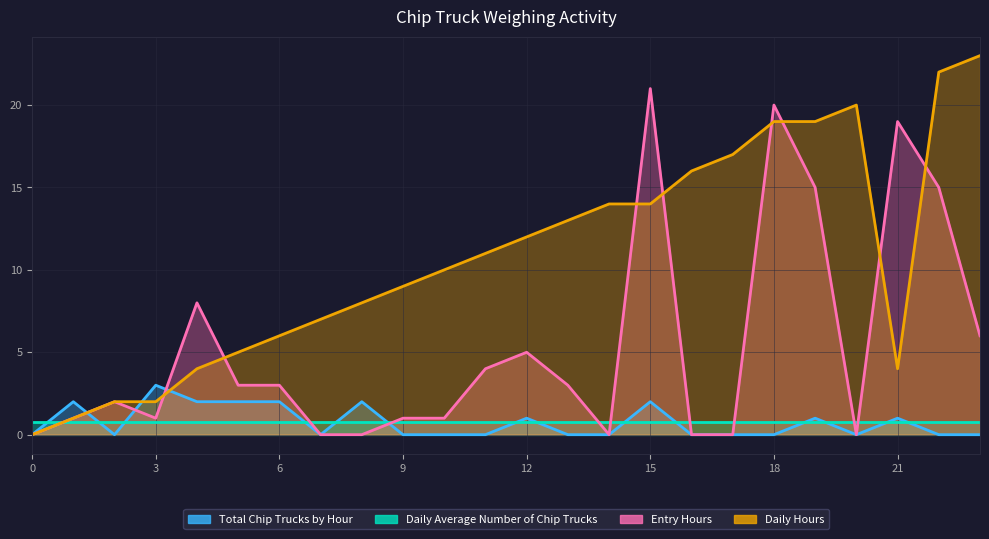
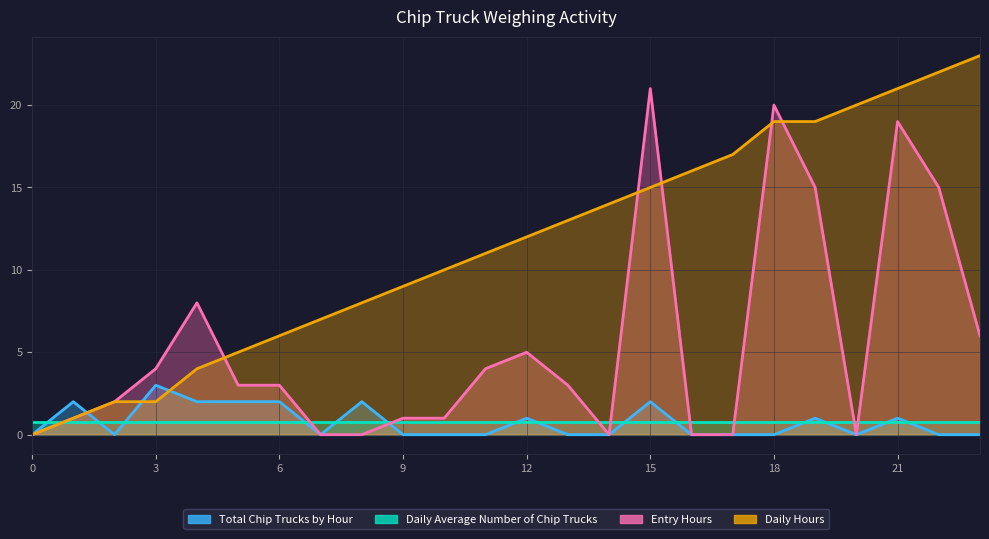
  {
    "Entry Hours": {
-     "3": 1,
+     "3": 4,
      "6": 3,
      "9": 1,
      "12": 5,
      "15": 21,
      "18": 20,
      "21": 19
    },
    "Daily Hours": {
      "3": 2,
      "6": 6,
      "9": 9,
      "12": 12,
-     "15": 14,
+     "15": 15,
      "18": 19,
-     "21": 4
+     "21": 21
    }
  }
